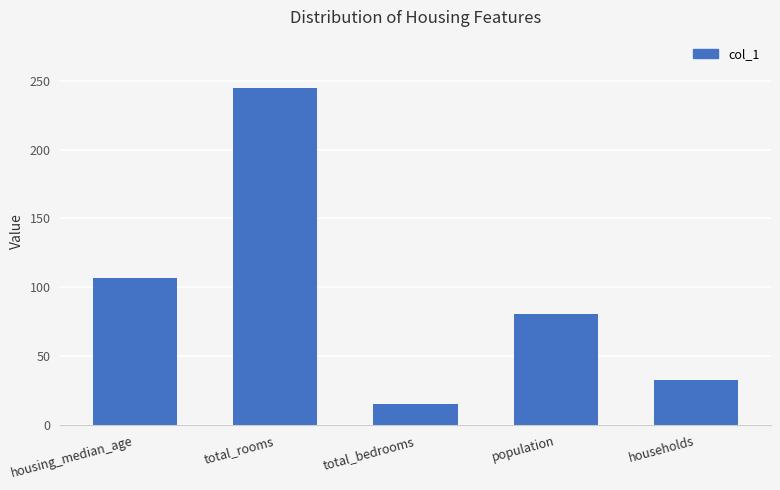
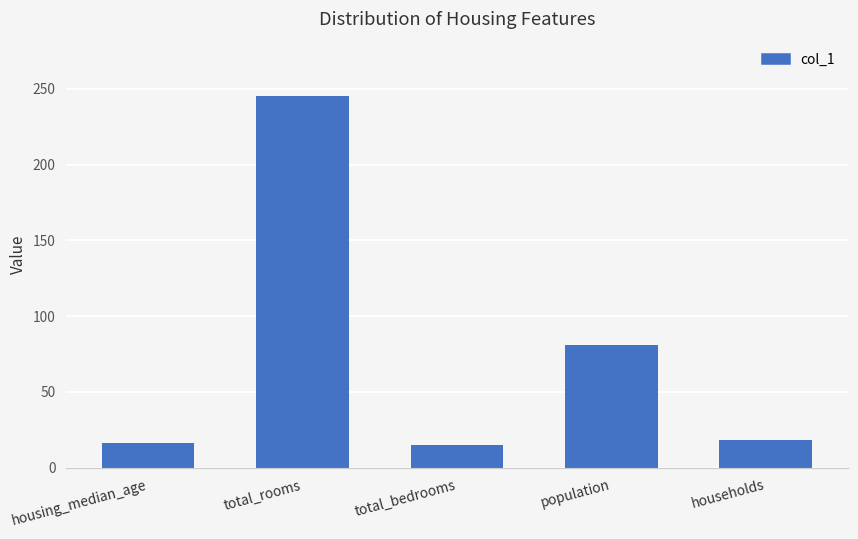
  {
-   "housing_median_age": 107,
+   "housing_median_age": 16,
    "total_rooms": 245,
    "total_bedrooms": 15,
    "population": 81,
-   "households": 33
+   "households": 18
  }
